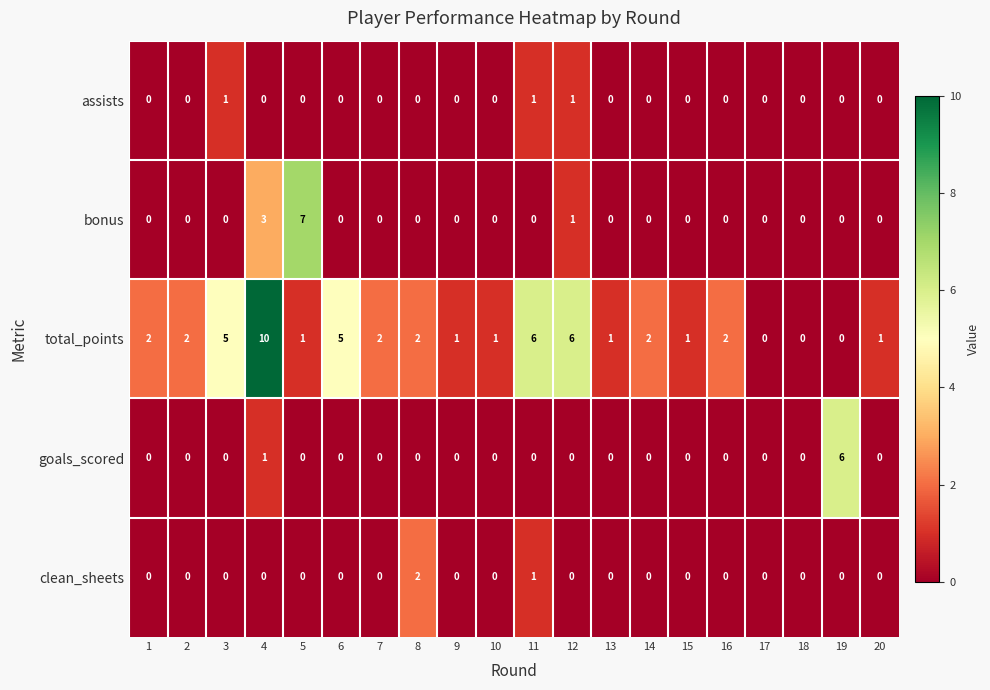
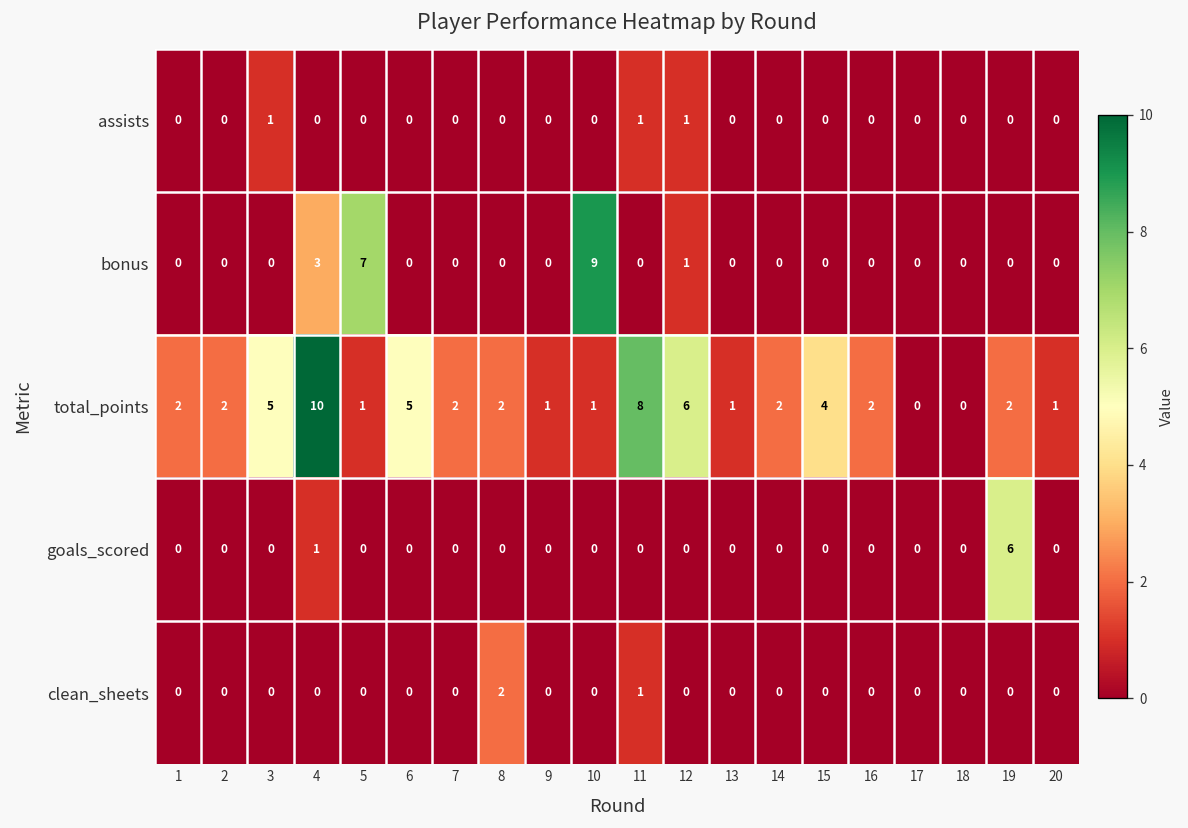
  {
    "assists": {
      "1": 0,
      "2": 0,
      "3": 1,
      "4": 0,
      "5": 0,
      "6": 0,
      "7": 0,
      "8": 0,
      "9": 0,
      "10": 0,
      "11": 1,
      "12": 1,
      "13": 0,
      "14": 0,
      "15": 0,
      "16": 0,
      "17": 0,
      "18": 0,
      "19": 0,
      "20": 0
    },
    "bonus": {
      "1": 0,
      "2": 0,
      "3": 0,
      "4": 3,
      "5": 7,
      "6": 0,
      "7": 0,
      "8": 0,
      "9": 0,
-     "10": 0,
+     "10": 9,
      "11": 0,
      "12": 1,
      "13": 0,
      "14": 0,
      "15": 0,
      "16": 0,
      "17": 0,
      "18": 0,
      "19": 0,
      "20": 0
    },
    "total_points": {
      "1": 2,
      "2": 2,
      "3": 5,
      "4": 10,
      "5": 1,
      "6": 5,
      "7": 2,
      "8": 2,
      "9": 1,
      "10": 1,
-     "11": 6,
+     "11": 8,
      "12": 6,
      "13": 1,
      "14": 2,
-     "15": 1,
+     "15": 4,
      "16": 2,
      "17": 0,
      "18": 0,
-     "19": 0,
+     "19": 2,
      "20": 1
    },
    "goals_scored": {
      "1": 0,
      "2": 0,
      "3": 0,
      "4": 1,
      "5": 0,
      "6": 0,
      "7": 0,
      "8": 0,
      "9": 0,
      "10": 0,
      "11": 0,
      "12": 0,
      "13": 0,
      "14": 0,
      "15": 0,
      "16": 0,
      "17": 0,
      "18": 0,
      "19": 6,
      "20": 0
    },
    "clean_sheets": {
      "1": 0,
      "2": 0,
      "3": 0,
      "4": 0,
      "5": 0,
      "6": 0,
      "7": 0,
      "8": 2,
      "9": 0,
      "10": 0,
      "11": 1,
      "12": 0,
      "13": 0,
      "14": 0,
      "15": 0,
      "16": 0,
      "17": 0,
      "18": 0,
      "19": 0,
      "20": 0
    }
  }
